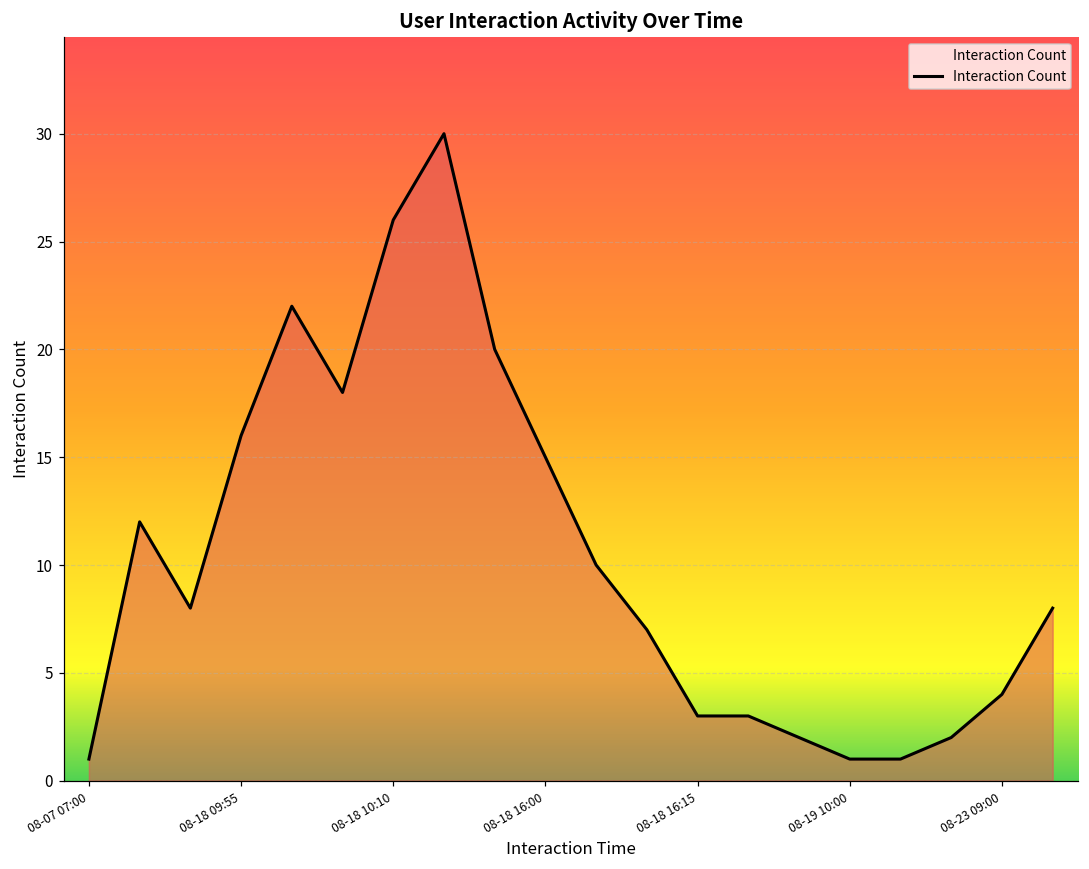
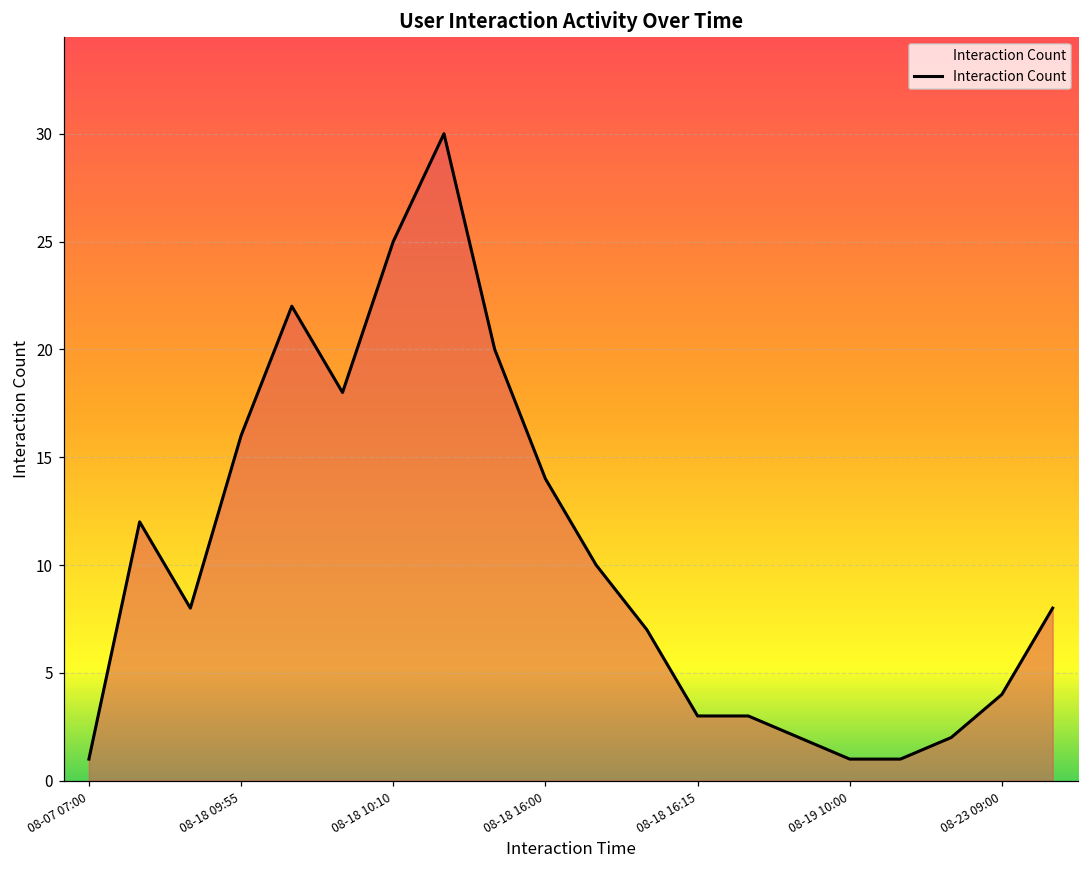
  {
    "08-07 07:00": 1,
    "08-18 09:55": 16,
-   "08-18 10:10": 26,
-   "08-18 16:00": 15,
+   "08-18 10:10": 25,
+   "08-18 16:00": 14,
    "08-18 16:15": 3,
    "08-19 10:00": 1,
    "08-23 09:00": 4
  }
